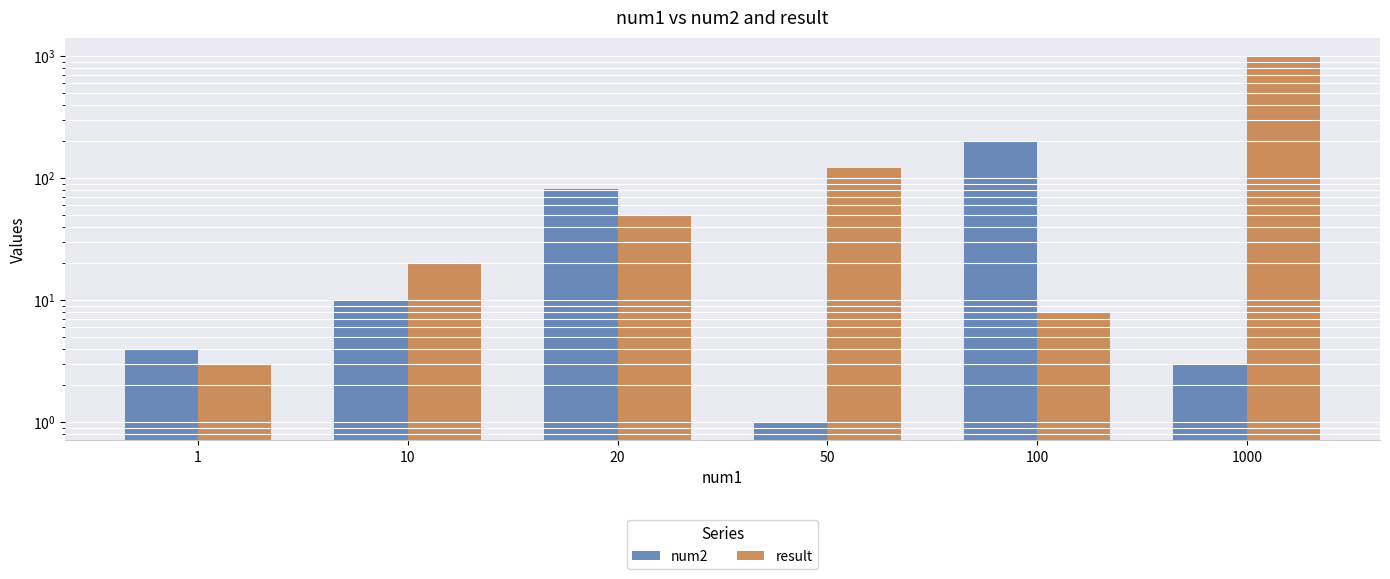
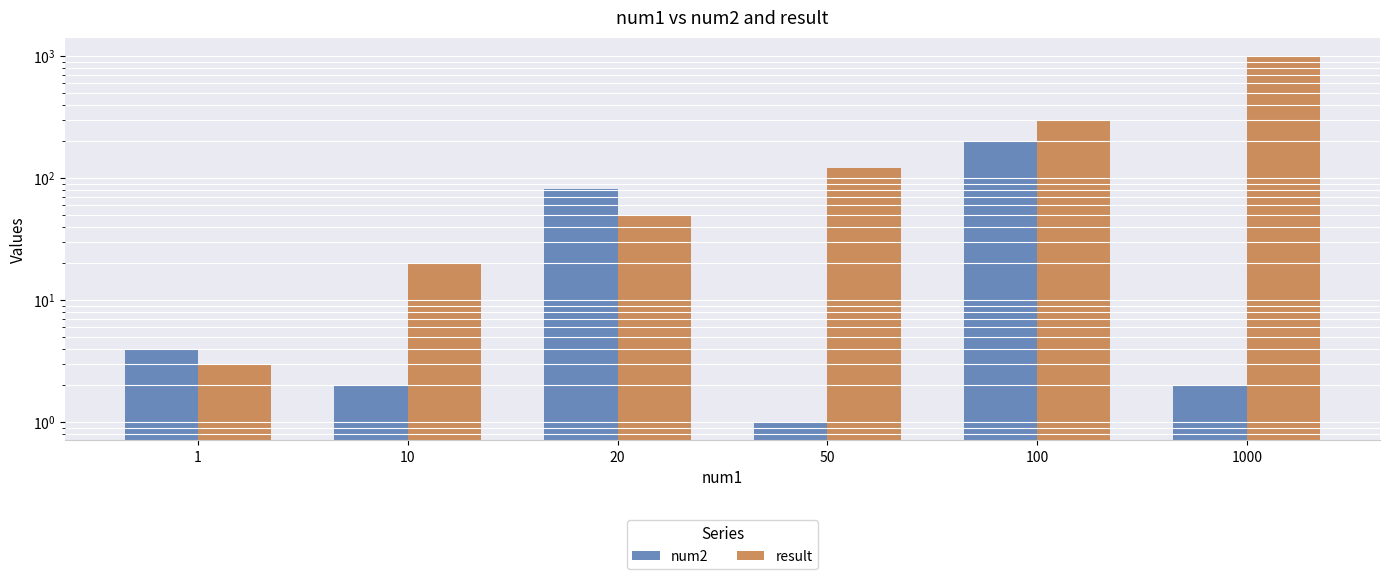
  {
    "num2": {
      "1": 4,
-     "10": 10,
+     "10": 2,
      "20": 80,
      "50": 1,
      "100": 200,
-     "1000": 3
+     "1000": 2
    },
    "result": {
      "1": 3,
      "10": 20,
      "20": 50,
      "50": 120,
-     "100": 8,
+     "100": 300,
      "1000": 1000
    }
  }
